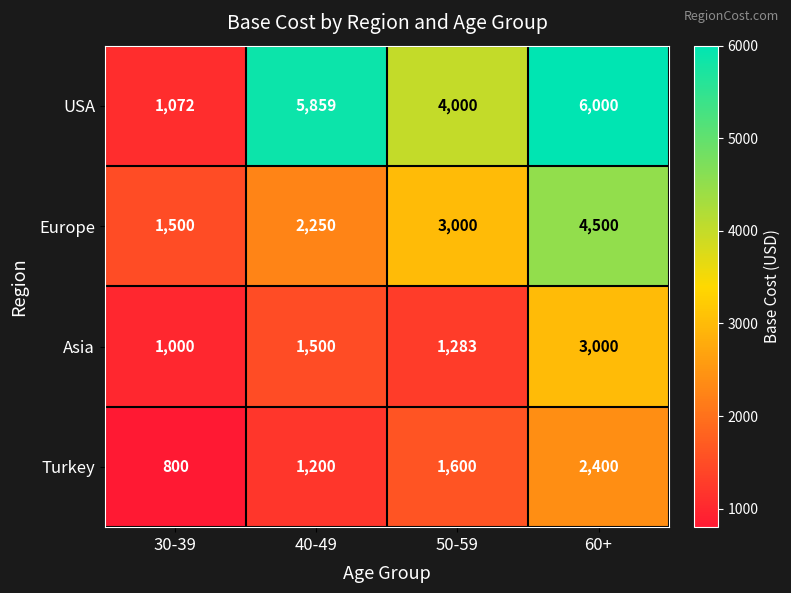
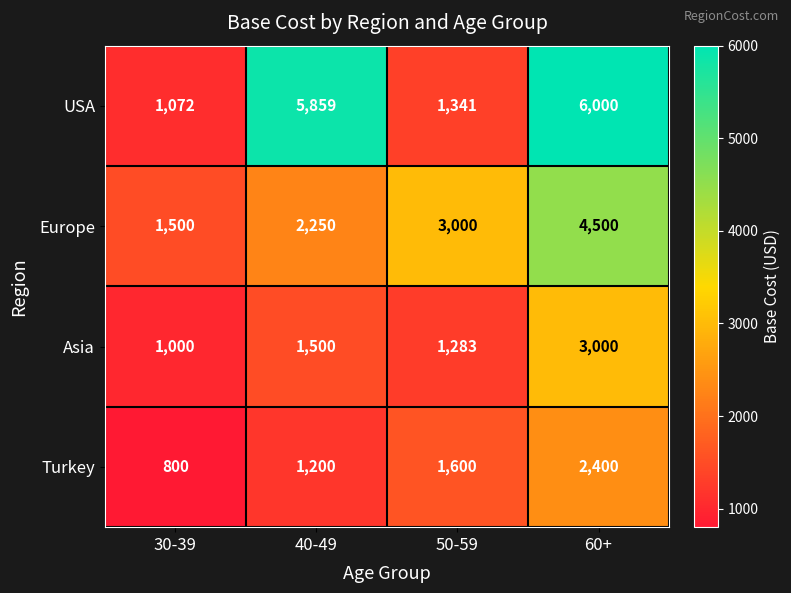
  {
    "USA": {
      "30-39": "1,072",
      "40-49": "5,859",
-     "50-59": "4,000",
+     "50-59": "1,341",
      "60+": "6,000"
    },
    "Europe": {
      "30-39": "1,500",
      "40-49": "2,250",
      "50-59": "3,000",
      "60+": "4,500"
    },
    "Asia": {
      "30-39": "1,000",
      "40-49": "1,500",
      "50-59": "1,283",
      "60+": "3,000"
    },
    "Turkey": {
      "30-39": "800",
      "40-49": "1,200",
      "50-59": "1,600",
      "60+": "2,400"
    }
  }
